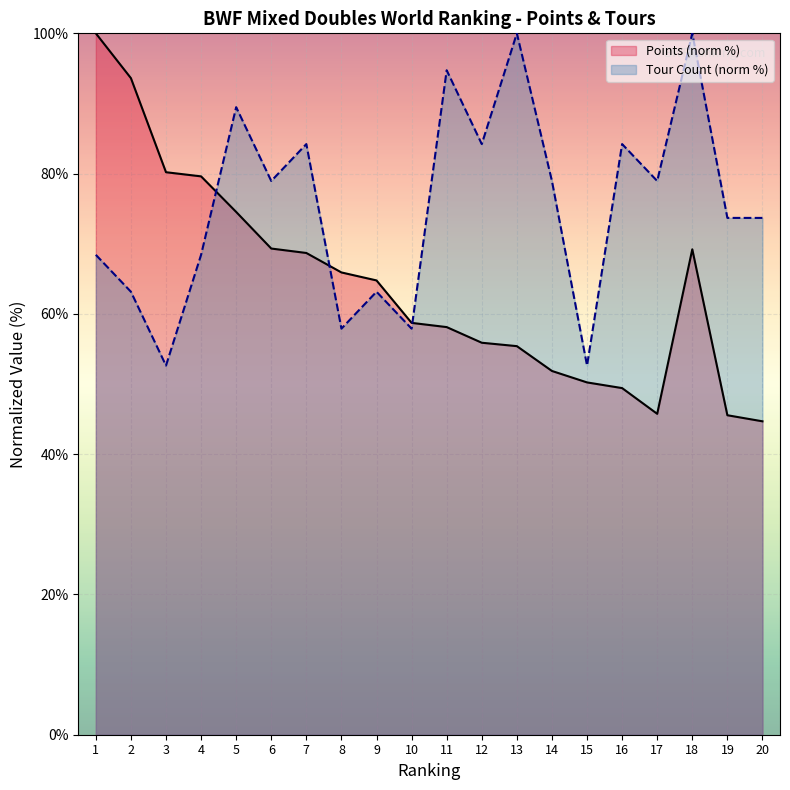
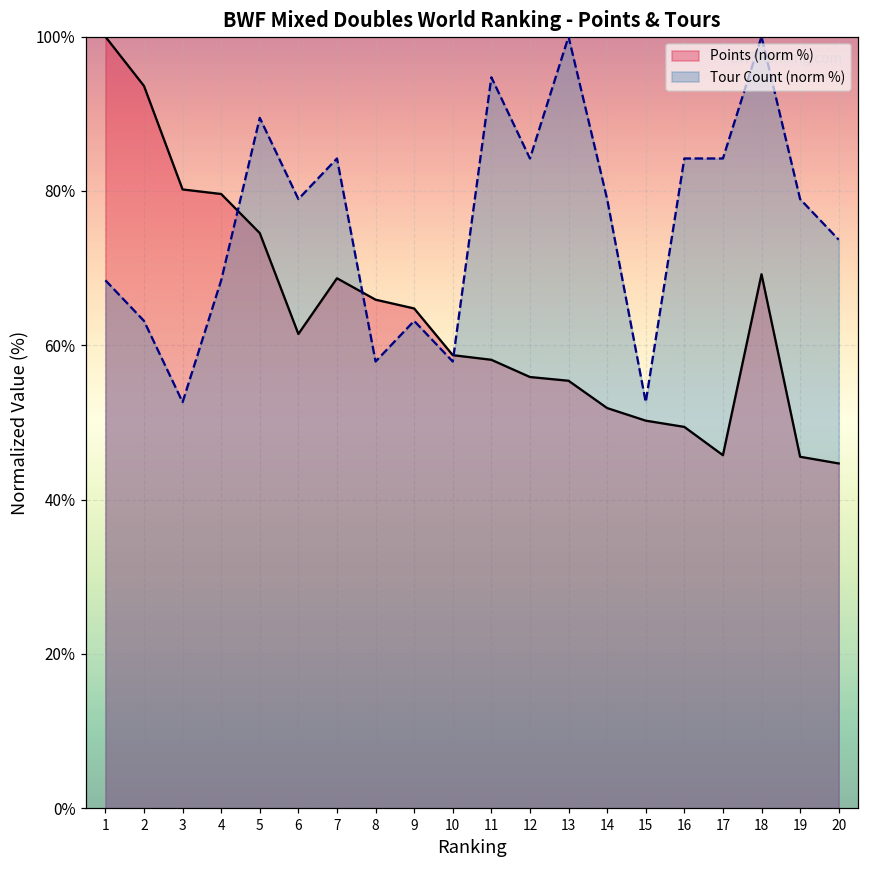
  {
    "Points (norm %)": {
      "1": "100%",
      "2": "94%",
      "3": "80%",
      "4": "80%",
      "5": "75%",
-     "6": "69%",
+     "6": "61%",
      "7": "69%",
      "8": "66%",
      "9": "65%",
      "10": "59%",
      "11": "58%",
      "12": "56%",
      "13": "55%",
      "14": "52%",
      "15": "50%",
      "16": "49%",
      "17": "46%",
      "18": "69%",
      "19": "46%",
      "20": "45%"
    },
    "Tour Count (norm %)": {
      "1": "68%",
      "2": "63%",
      "3": "53%",
      "4": "68%",
      "5": "89%",
      "6": "79%",
      "7": "84%",
      "8": "58%",
      "9": "63%",
      "10": "58%",
      "11": "95%",
      "12": "84%",
      "13": "100%",
      "14": "79%",
      "15": "53%",
      "16": "84%",
-     "17": "79%",
+     "17": "84%",
      "18": "100%",
-     "19": "74%",
+     "19": "79%",
      "20": "74%"
    }
  }
